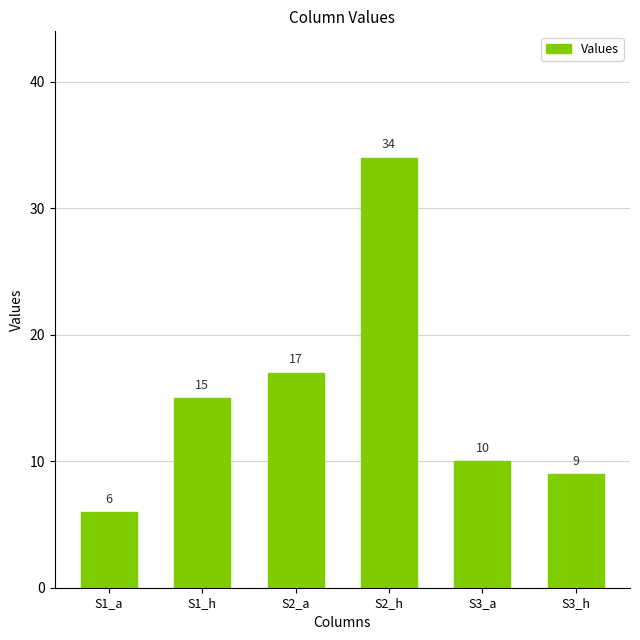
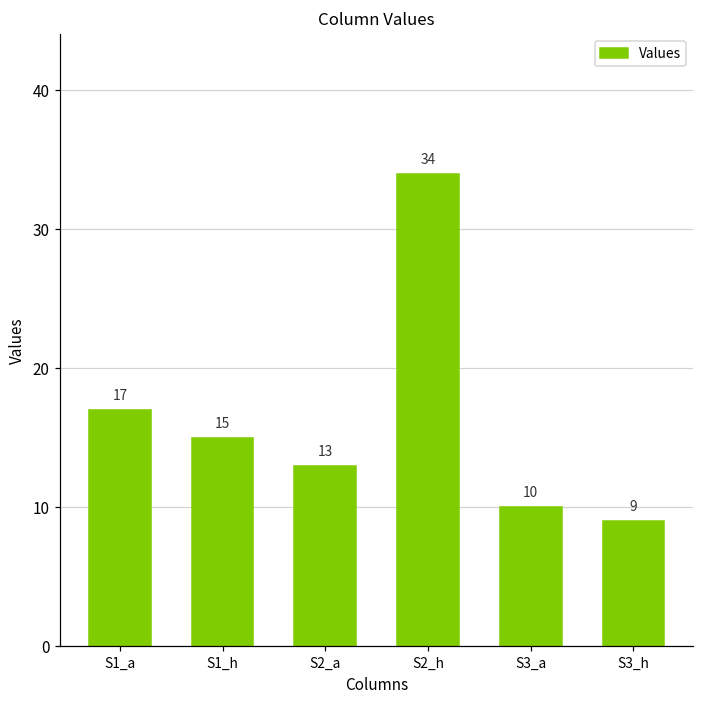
  {
-   "S1_a": 6,
+   "S1_a": 17,
    "S1_h": 15,
-   "S2_a": 17,
+   "S2_a": 13,
    "S2_h": 34,
    "S3_a": 10,
    "S3_h": 9
  }
